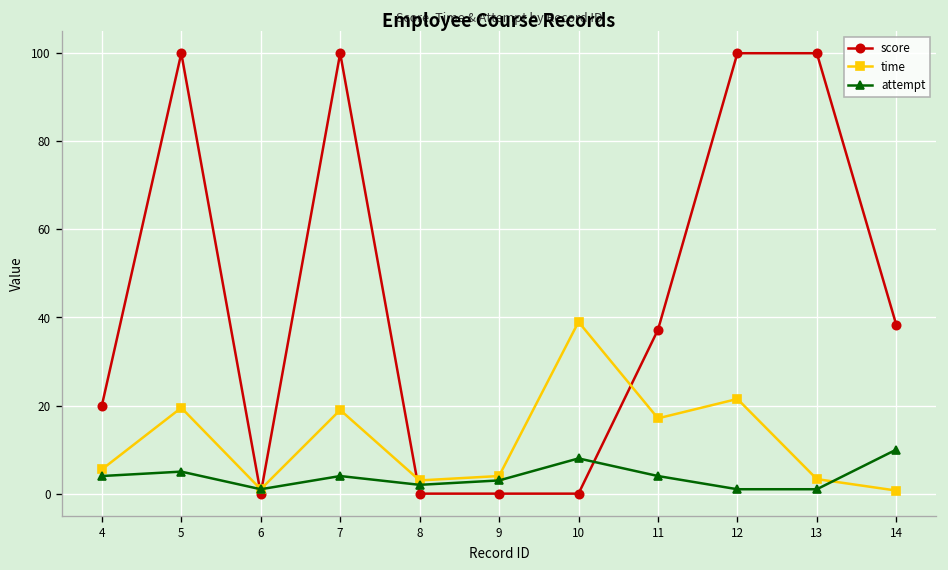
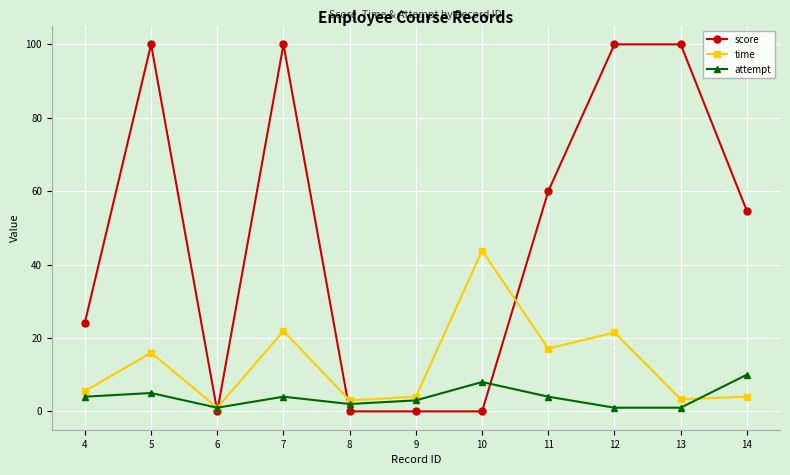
  {
    "score": {
-     "4": 20,
+     "4": 24,
      "5": 100,
      "6": 0,
      "7": 100,
      "8": 0,
      "9": 0,
      "10": 0,
-     "11": 37,
+     "11": 60,
      "12": 100,
      "13": 100,
-     "14": 38
+     "14": 55
    },
    "time": {
      "4": 6,
-     "5": 20,
-     "7": 19,
+     "5": 16,
+     "7": 22,
      "8": 3,
      "9": 4,
-     "10": 39,
+     "10": 44,
      "11": 17,
      "12": 22,
      "13": 3,
-     "14": 1
+     "14": 4
    },
    "attempt": {
      "4": 4,
      "5": 5,
      "7": 4,
      "8": 2,
      "9": 3,
      "10": 8,
      "11": 4,
      "12": 1,
      "13": 1,
      "14": 10
    }
  }
